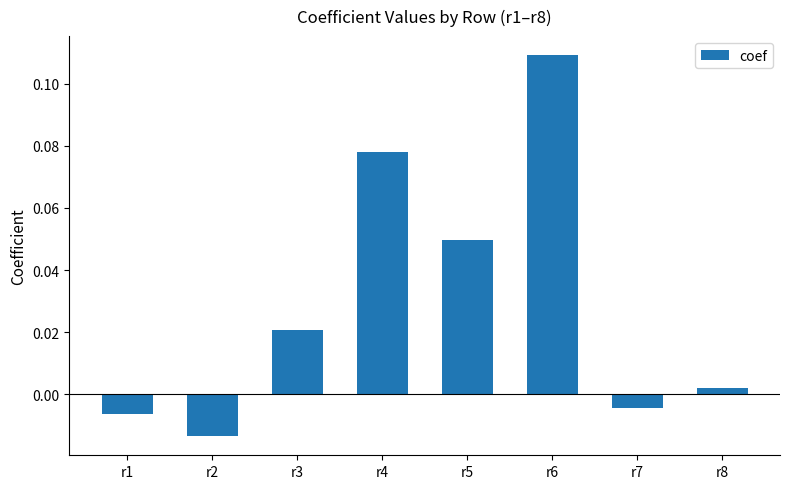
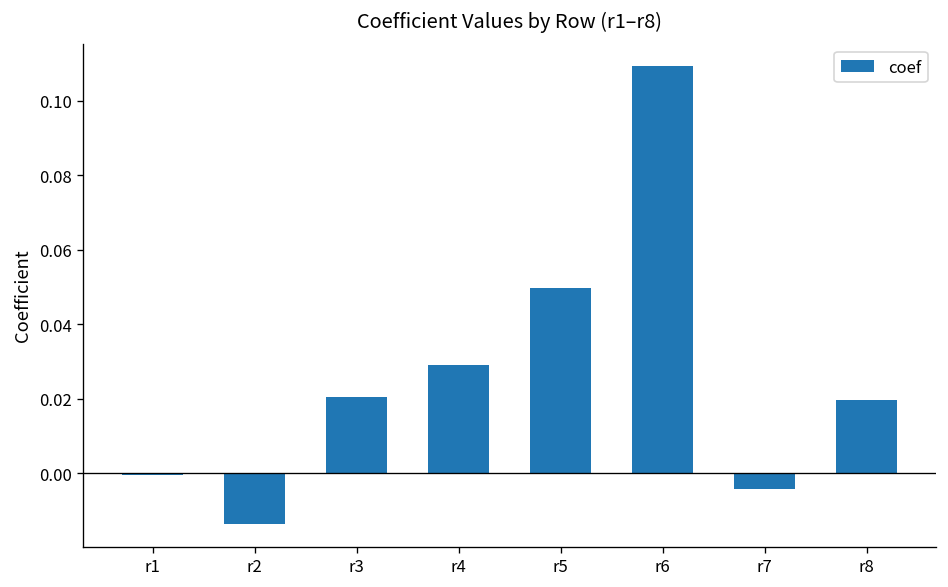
  {
-   "r1": -0.006,
+   "r1": 0.000,
    "r2": -0.013,
    "r3": 0.021,
-   "r4": 0.078,
+   "r4": 0.029,
    "r5": 0.050,
    "r6": 0.109,
    "r7": -0.004,
-   "r8": 0.002
+   "r8": 0.020
  }
